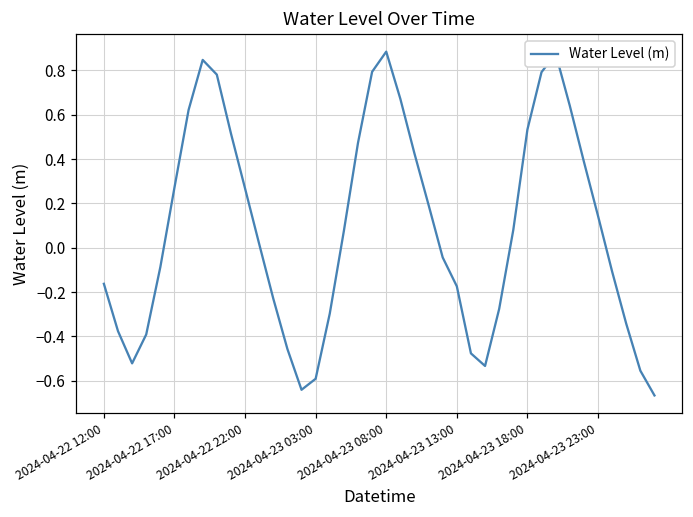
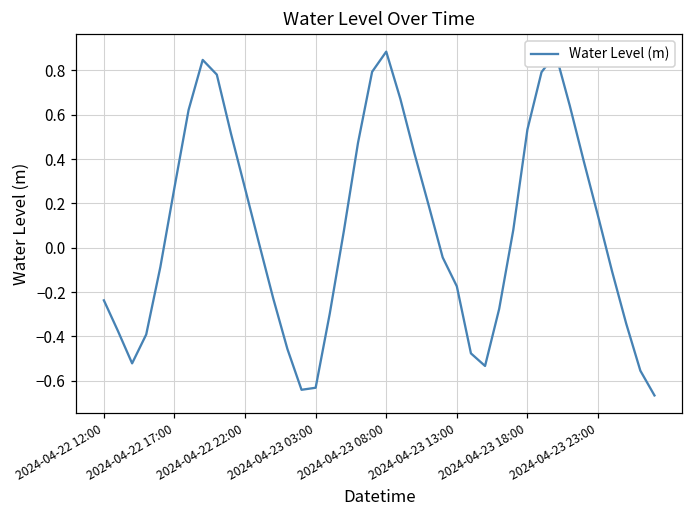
  {
-   "2024-04-22 12:00": -0.16,
+   "2024-04-22 12:00": -0.24,
    "2024-04-22 17:00": 0.27,
    "2024-04-22 22:00": 0.27,
-   "2024-04-23 03:00": -0.59,
+   "2024-04-23 03:00": -0.63,
    "2024-04-23 08:00": 0.88,
    "2024-04-23 13:00": -0.17,
    "2024-04-23 18:00": 0.53,
    "2024-04-23 23:00": 0.14
  }
